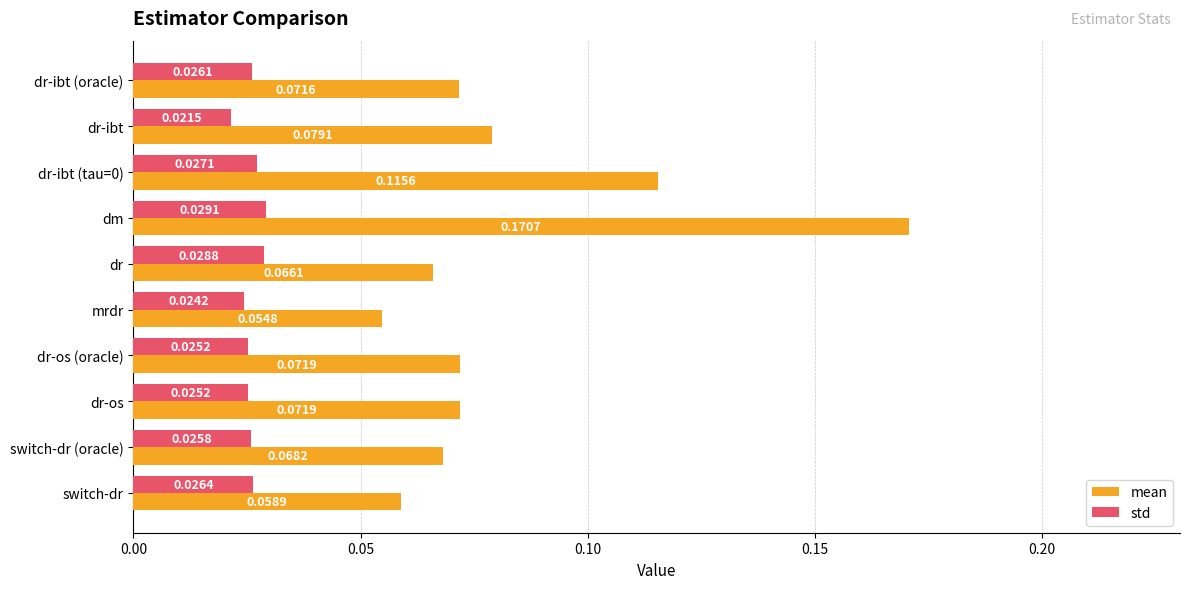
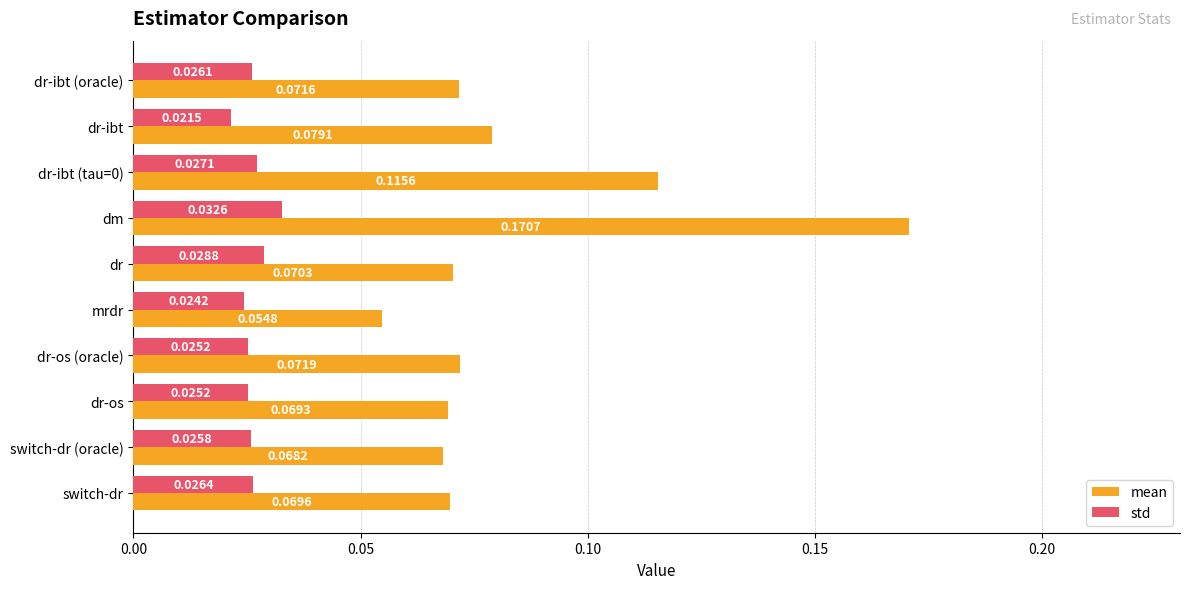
  {
    "mean": {
      "dr-ibt (oracle)": 0.0716,
      "dr-ibt": 0.0791,
      "dr-ibt (tau=0)": 0.1156,
      "dm": 0.1707,
-     "dr": 0.0661,
+     "dr": 0.0703,
      "mrdr": 0.0548,
      "dr-os (oracle)": 0.0719,
-     "dr-os": 0.0719,
+     "dr-os": 0.0693,
      "switch-dr (oracle)": 0.0682,
-     "switch-dr": 0.0589
+     "switch-dr": 0.0696
    },
    "std": {
      "dr-ibt (oracle)": 0.0261,
      "dr-ibt": 0.0215,
      "dr-ibt (tau=0)": 0.0271,
-     "dm": 0.0291,
+     "dm": 0.0326,
      "dr": 0.0288,
      "mrdr": 0.0242,
      "dr-os (oracle)": 0.0252,
      "dr-os": 0.0252,
      "switch-dr (oracle)": 0.0258,
      "switch-dr": 0.0264
    }
  }
